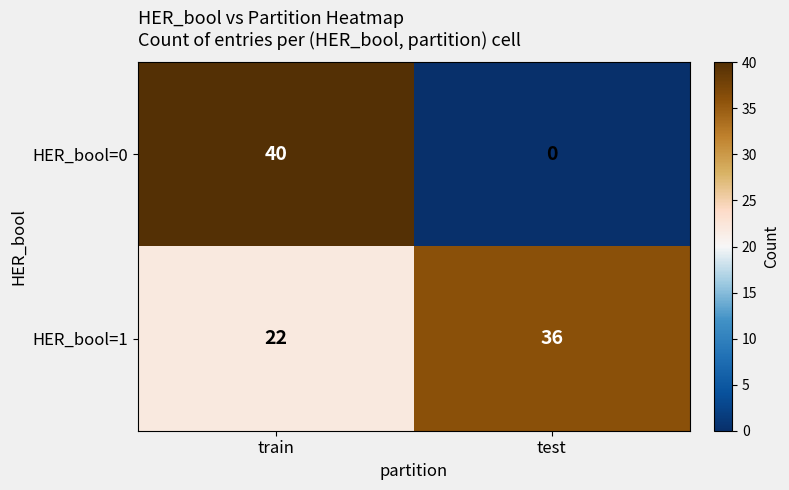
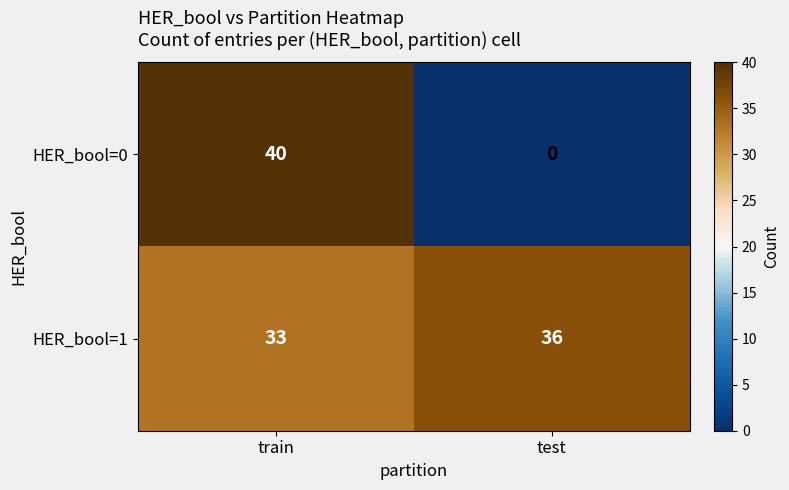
  {
    "HER_bool=0": {
      "train": 40,
      "test": 0
    },
    "HER_bool=1": {
-     "train": 22,
+     "train": 33,
      "test": 36
    }
  }
